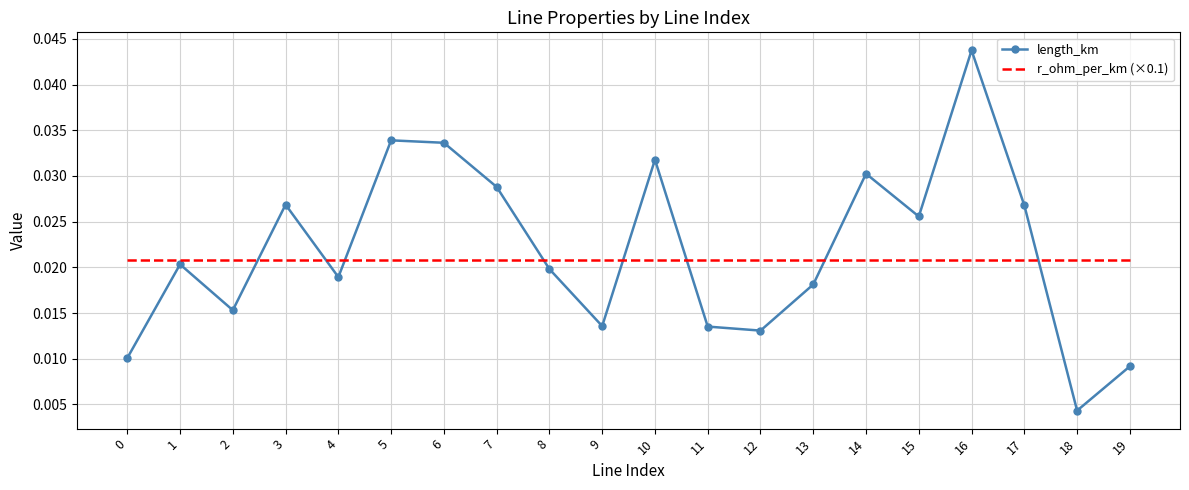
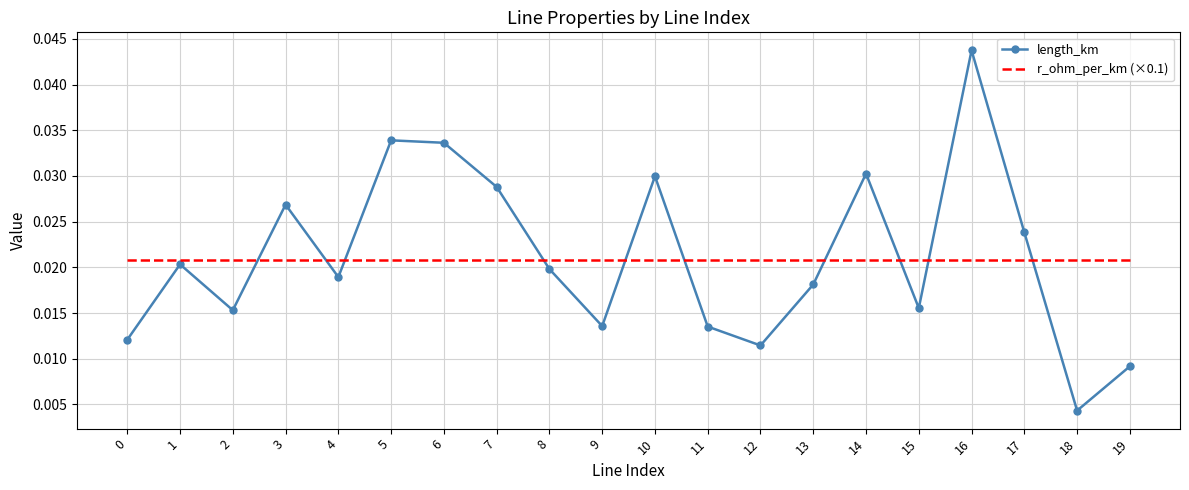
  {
    "length_km": {
-     "0": 0.010,
+     "0": 0.012,
      "1": 0.020,
      "2": 0.015,
      "3": 0.027,
      "4": 0.019,
      "5": 0.034,
      "6": 0.034,
      "7": 0.029,
      "8": 0.020,
      "9": 0.014,
-     "10": 0.032,
+     "10": 0.030,
      "11": 0.014,
-     "12": 0.013,
+     "12": 0.011,
      "13": 0.018,
      "14": 0.030,
-     "15": 0.026,
+     "15": 0.016,
      "16": 0.044,
-     "17": 0.027,
+     "17": 0.024,
      "18": 0.004,
      "19": 0.009
    },
    "r_ohm_per_km (×0.1)": {
      "0": 0.021,
      "1": 0.021,
      "2": 0.021,
      "3": 0.021,
      "4": 0.021,
      "5": 0.021,
      "6": 0.021,
      "7": 0.021,
      "8": 0.021,
      "9": 0.021,
      "10": 0.021,
      "11": 0.021,
      "12": 0.021,
      "13": 0.021,
      "14": 0.021,
      "15": 0.021,
      "16": 0.021,
      "17": 0.021,
      "18": 0.021,
      "19": 0.021
    }
  }
